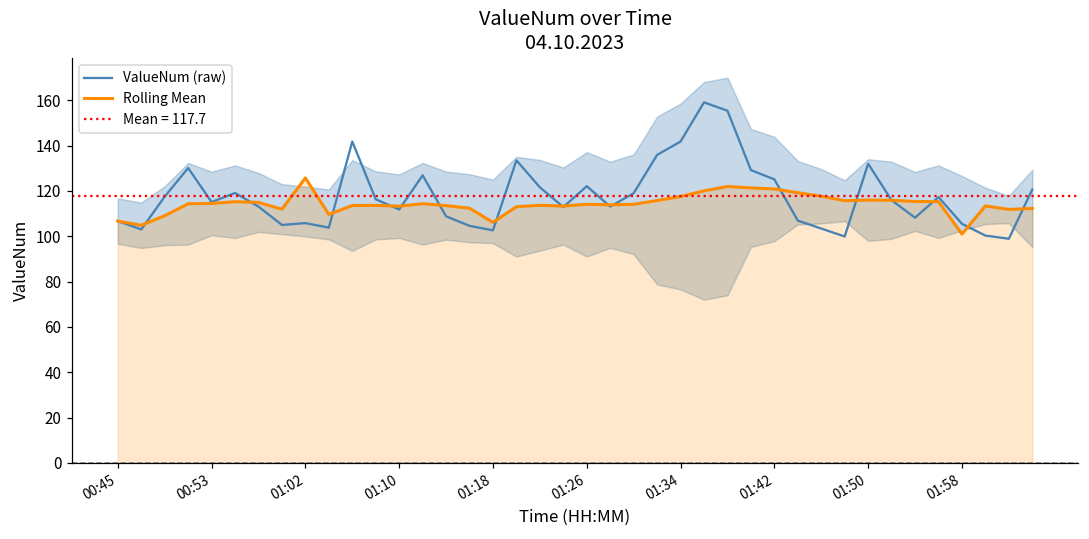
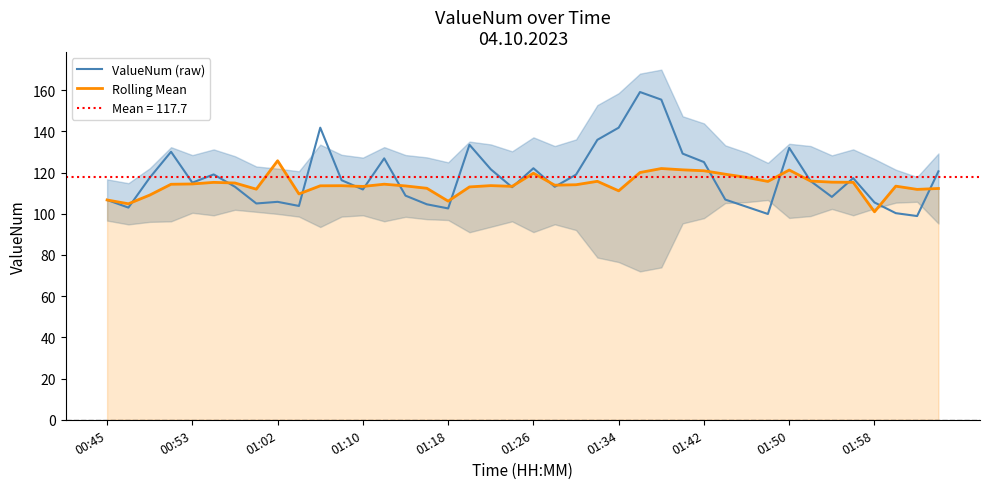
  {
    "Rolling Mean": {
      "01:02": 126,
      "01:10": 113,
      "01:18": 106,
-     "01:26": 114,
-     "01:34": 118,
+     "01:26": 120,
+     "01:34": 111,
      "01:42": 121,
-     "01:50": 116,
+     "01:50": 121,
      "01:58": 101
    }
  }
